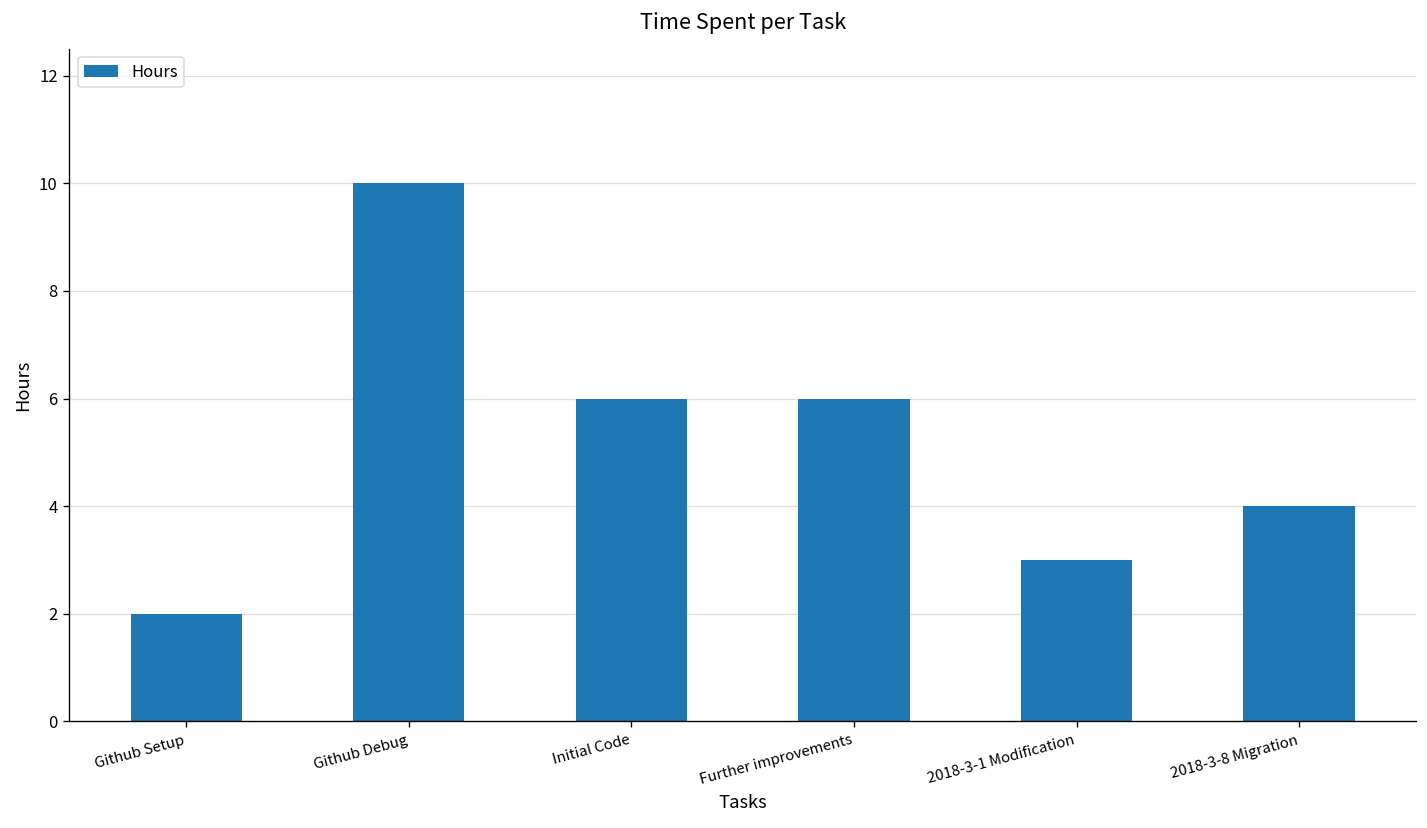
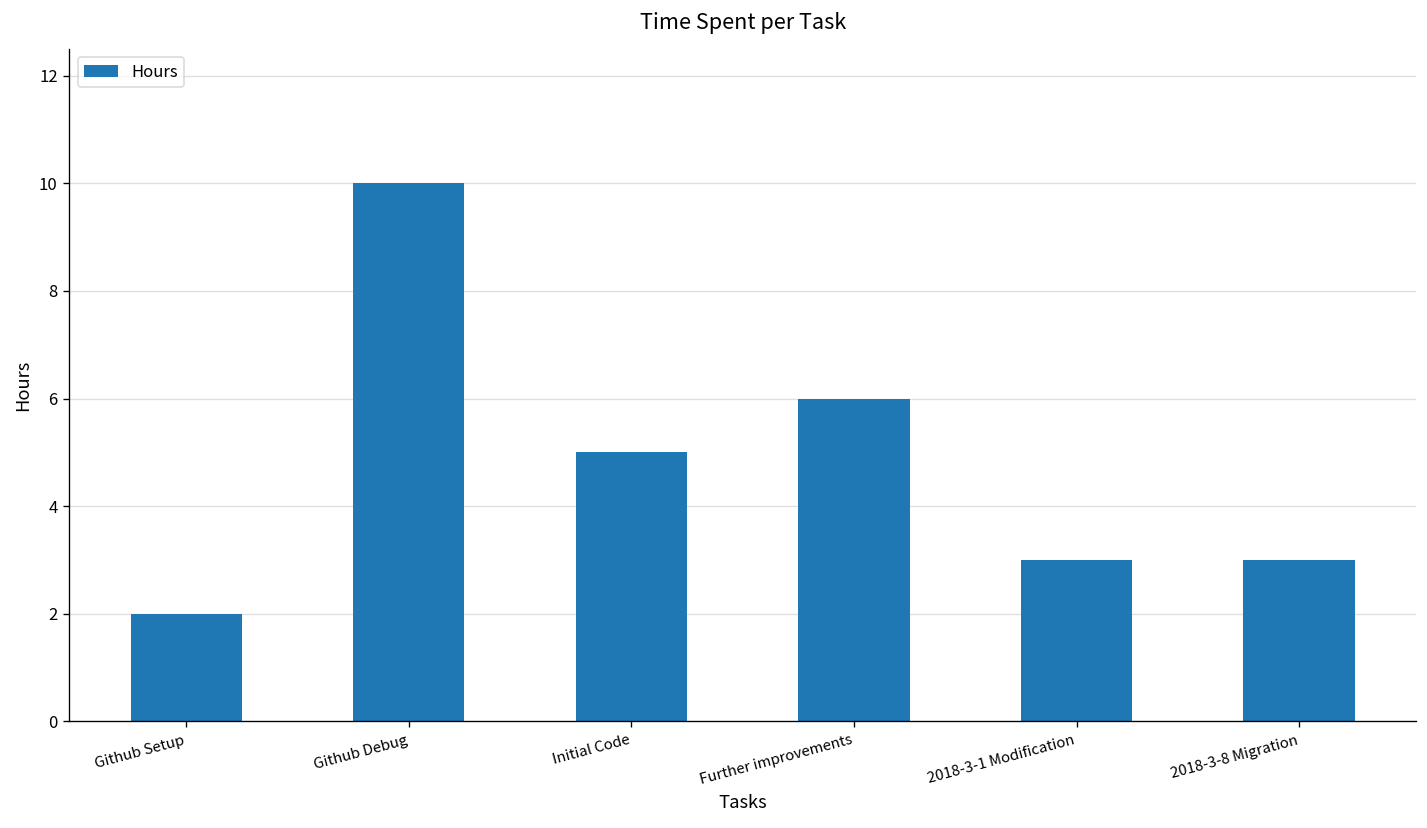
  {
    "Github Setup": 2,
    "Github Debug": 10,
-   "Initial Code": 6,
+   "Initial Code": 5,
    "Further improvements": 6,
    "2018-3-1 Modification": 3,
-   "2018-3-8 Migration": 4
+   "2018-3-8 Migration": 3
  }
